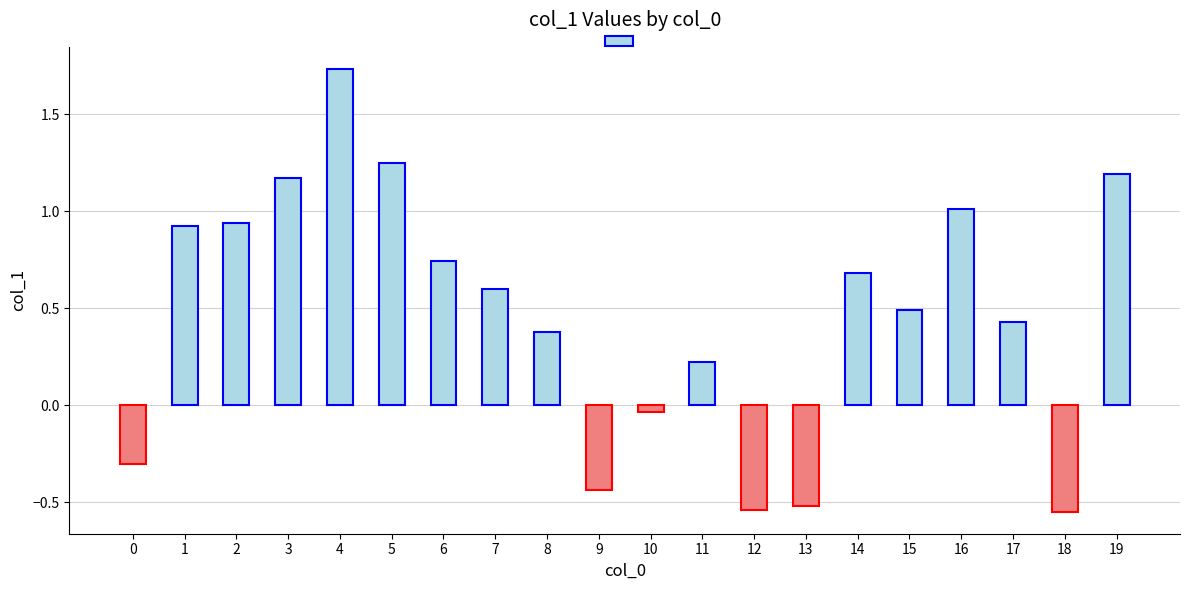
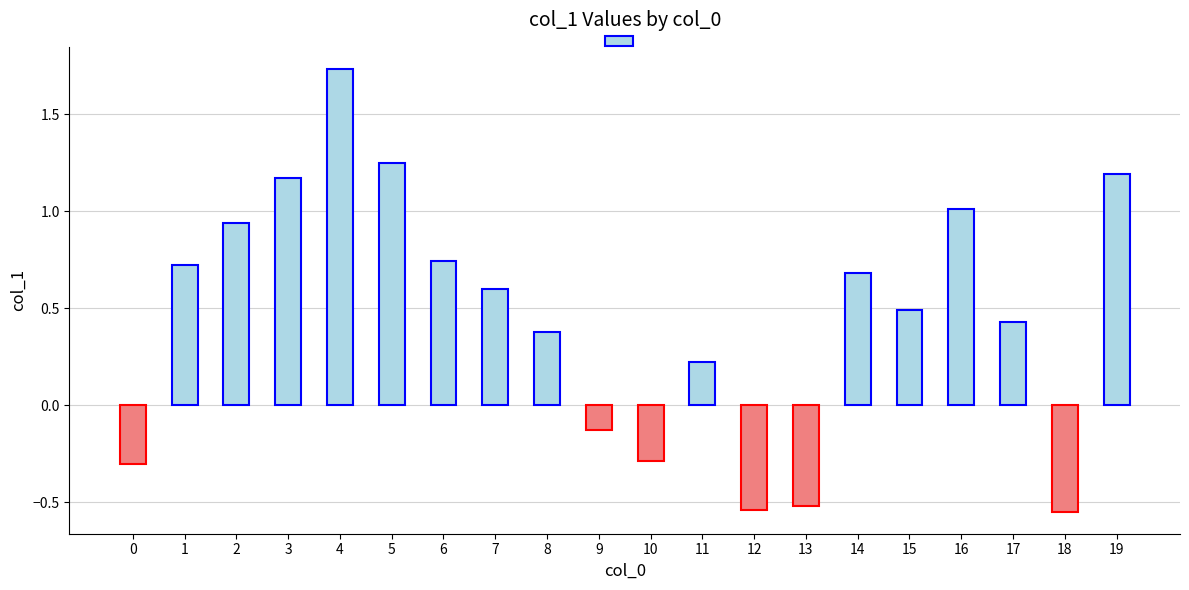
  {
    "0": -0.30,
-   "1": 0.92,
+   "1": 0.72,
    "2": 0.94,
    "3": 1.17,
    "4": 1.73,
    "5": 1.25,
    "6": 0.75,
    "7": 0.60,
    "8": 0.38,
-   "9": -0.43,
-   "10": -0.03,
+   "9": -0.13,
+   "10": -0.29,
    "11": 0.22,
    "12": -0.54,
    "13": -0.52,
    "14": 0.68,
    "15": 0.49,
    "16": 1.01,
    "17": 0.43,
    "18": -0.55,
    "19": 1.19
  }
